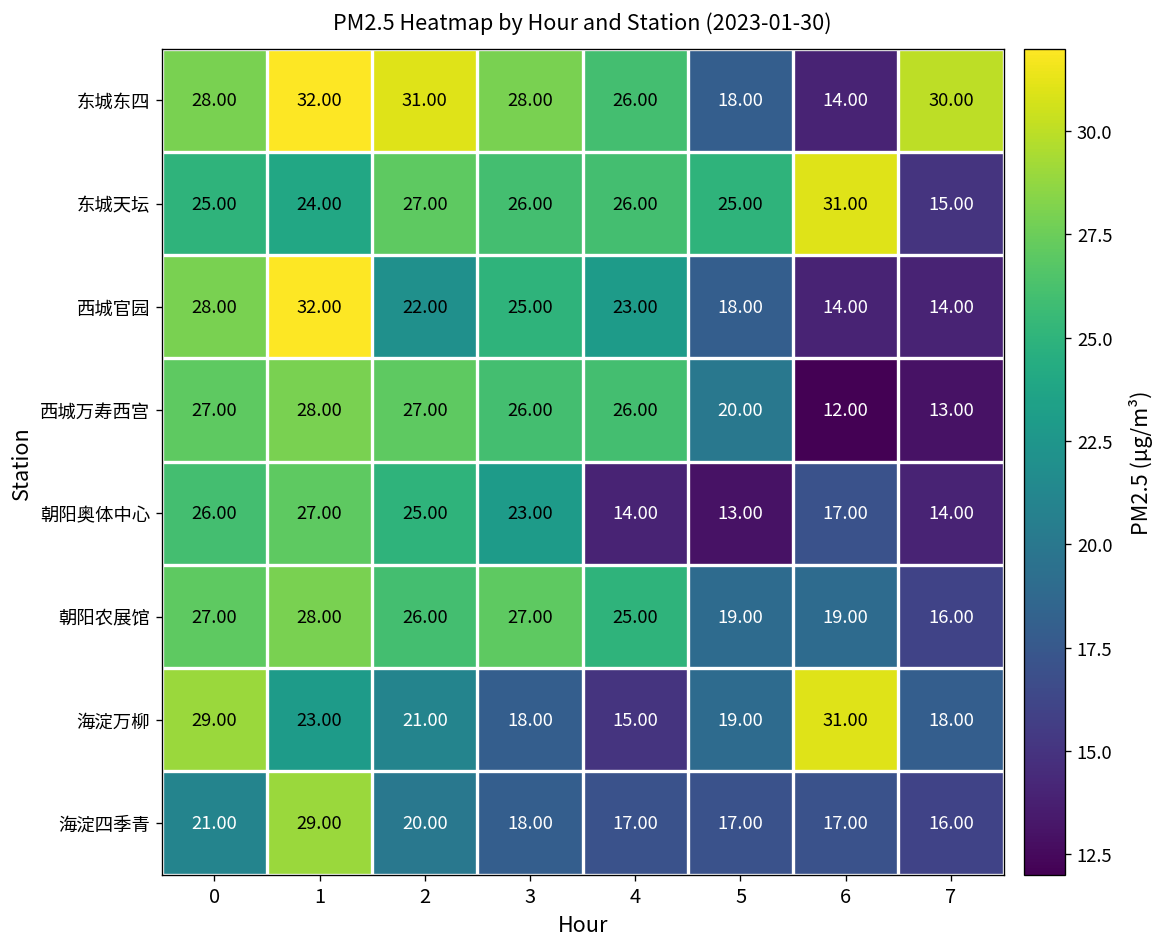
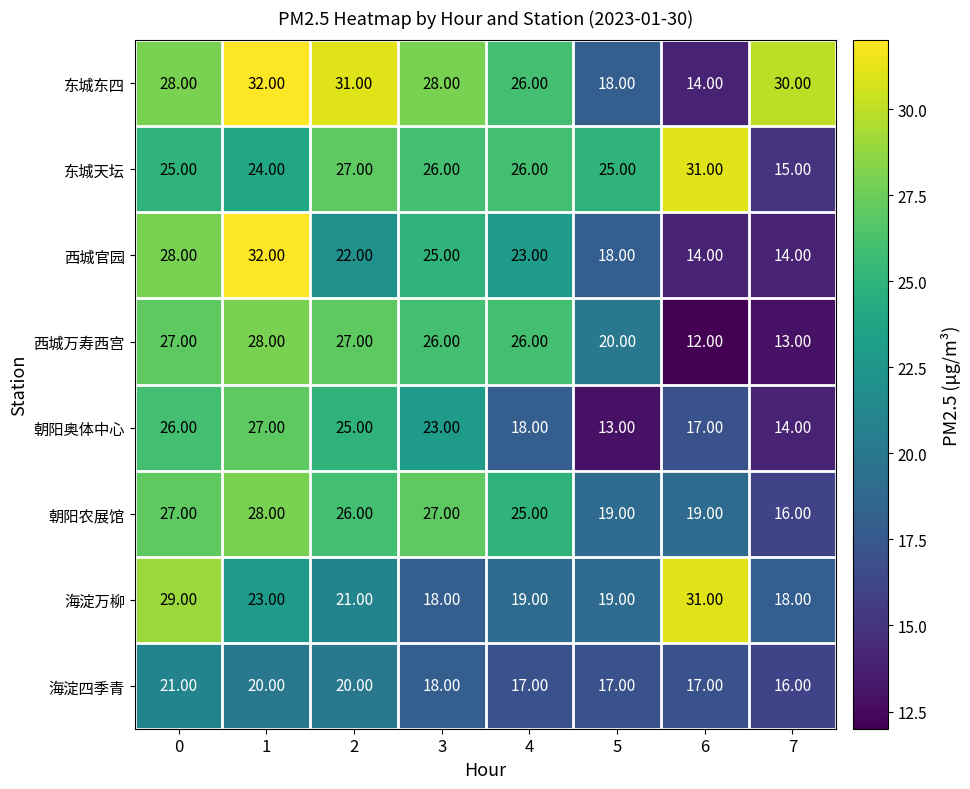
  {
    "东城东四": {
      "0": 28.00,
      "1": 32.00,
      "2": 31.00,
      "3": 28.00,
      "4": 26.00,
      "5": 18.00,
      "6": 14.00,
      "7": 30.00
    },
    "东城天坛": {
      "0": 25.00,
      "1": 24.00,
      "2": 27.00,
      "3": 26.00,
      "4": 26.00,
      "5": 25.00,
      "6": 31.00,
      "7": 15.00
    },
    "西城官园": {
      "0": 28.00,
      "1": 32.00,
      "2": 22.00,
      "3": 25.00,
      "4": 23.00,
      "5": 18.00,
      "6": 14.00,
      "7": 14.00
    },
    "西城万寿西宫": {
      "0": 27.00,
      "1": 28.00,
      "2": 27.00,
      "3": 26.00,
      "4": 26.00,
      "5": 20.00,
      "6": 12.00,
      "7": 13.00
    },
    "朝阳奥体中心": {
      "0": 26.00,
      "1": 27.00,
      "2": 25.00,
      "3": 23.00,
-     "4": 14.00,
+     "4": 18.00,
      "5": 13.00,
      "6": 17.00,
      "7": 14.00
    },
    "朝阳农展馆": {
      "0": 27.00,
      "1": 28.00,
      "2": 26.00,
      "3": 27.00,
      "4": 25.00,
      "5": 19.00,
      "6": 19.00,
      "7": 16.00
    },
    "海淀万柳": {
      "0": 29.00,
      "1": 23.00,
      "2": 21.00,
      "3": 18.00,
-     "4": 15.00,
+     "4": 19.00,
      "5": 19.00,
      "6": 31.00,
      "7": 18.00
    },
    "海淀四季青": {
      "0": 21.00,
-     "1": 29.00,
+     "1": 20.00,
      "2": 20.00,
      "3": 18.00,
      "4": 17.00,
      "5": 17.00,
      "6": 17.00,
      "7": 16.00
    }
  }
